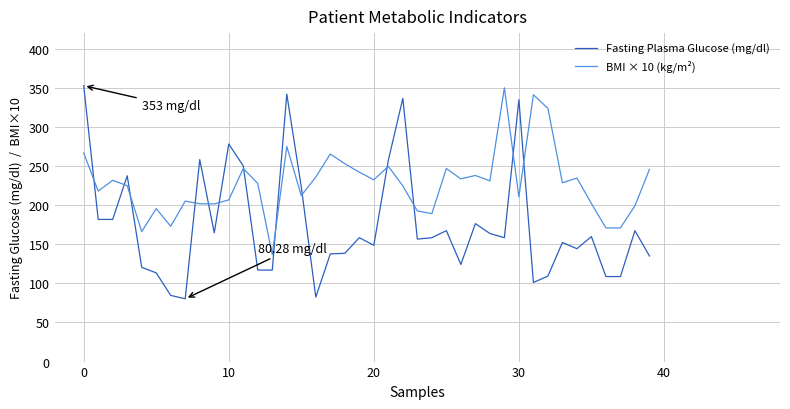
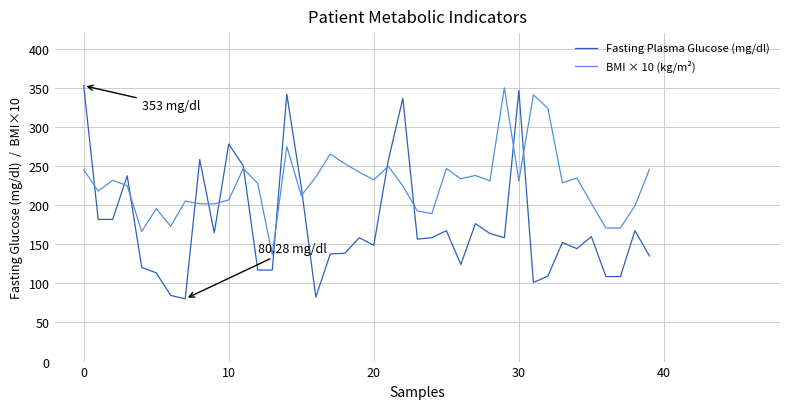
  {
    "Fasting Plasma Glucose (mg/dl)": {
      "10": 280,
      "20": 150,
-     "30": 330
+     "30": 350
    },
    "BMI × 10 (kg/m²)": {
-     "0": 270,
+     "0": 250,
      "10": 210,
      "20": 230,
-     "30": 210
+     "30": 230
    }
  }
